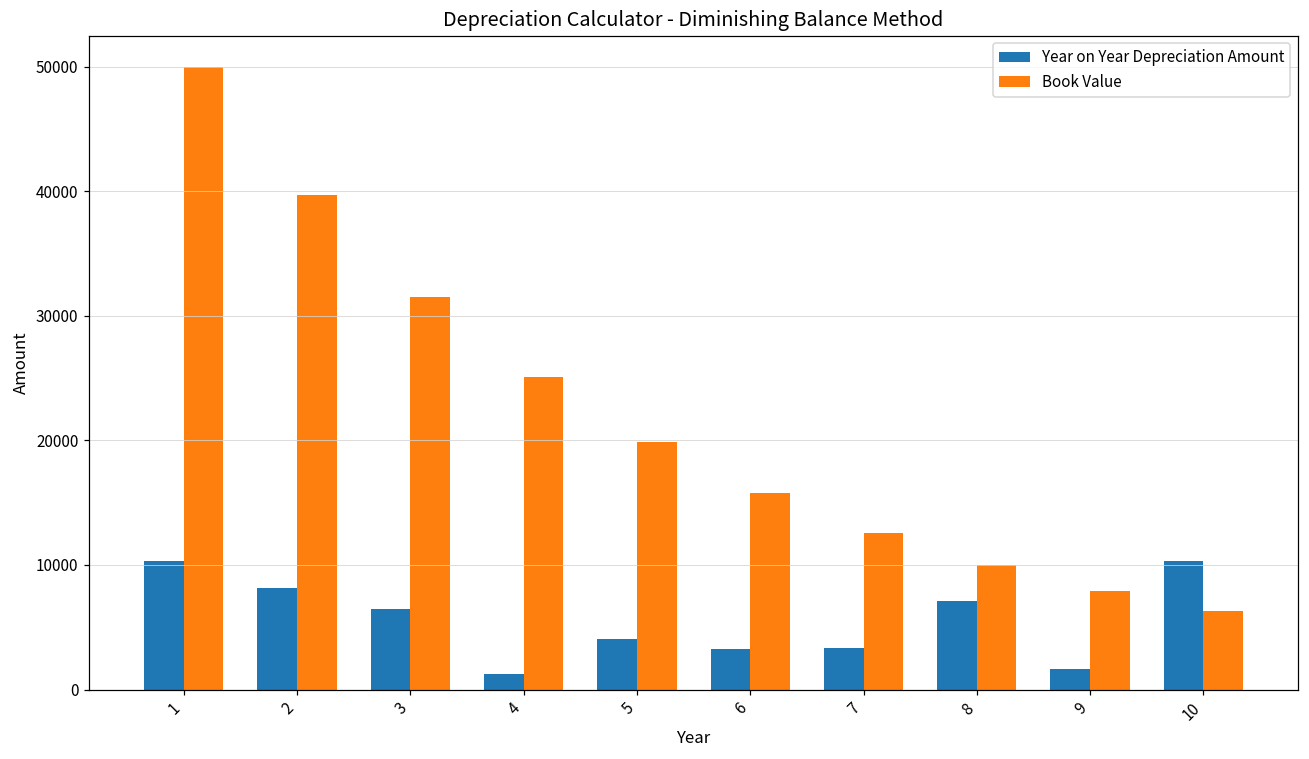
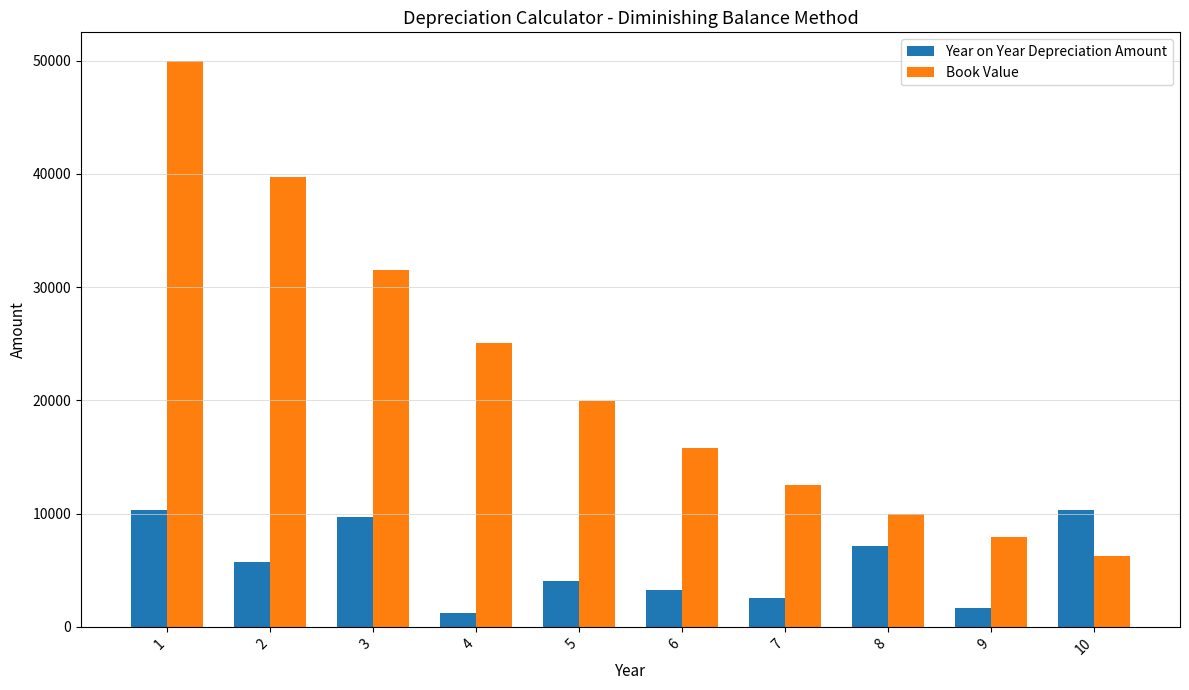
  {
    "Year on Year Depreciation Amount": {
      "1": 10300,
-     "2": 8200,
-     "3": 6500,
+     "2": 5700,
+     "3": 9700,
      "4": 1200,
      "5": 4100,
      "6": 3300,
-     "7": 3300,
+     "7": 2600,
      "8": 7100,
      "9": 1600,
      "10": 10400
    },
    "Book Value": {
      "1": 50000,
      "2": 39700,
      "3": 31500,
      "4": 25100,
      "5": 19900,
      "6": 15800,
      "7": 12600,
      "8": 10000,
      "9": 7900,
      "10": 6300
    }
  }
